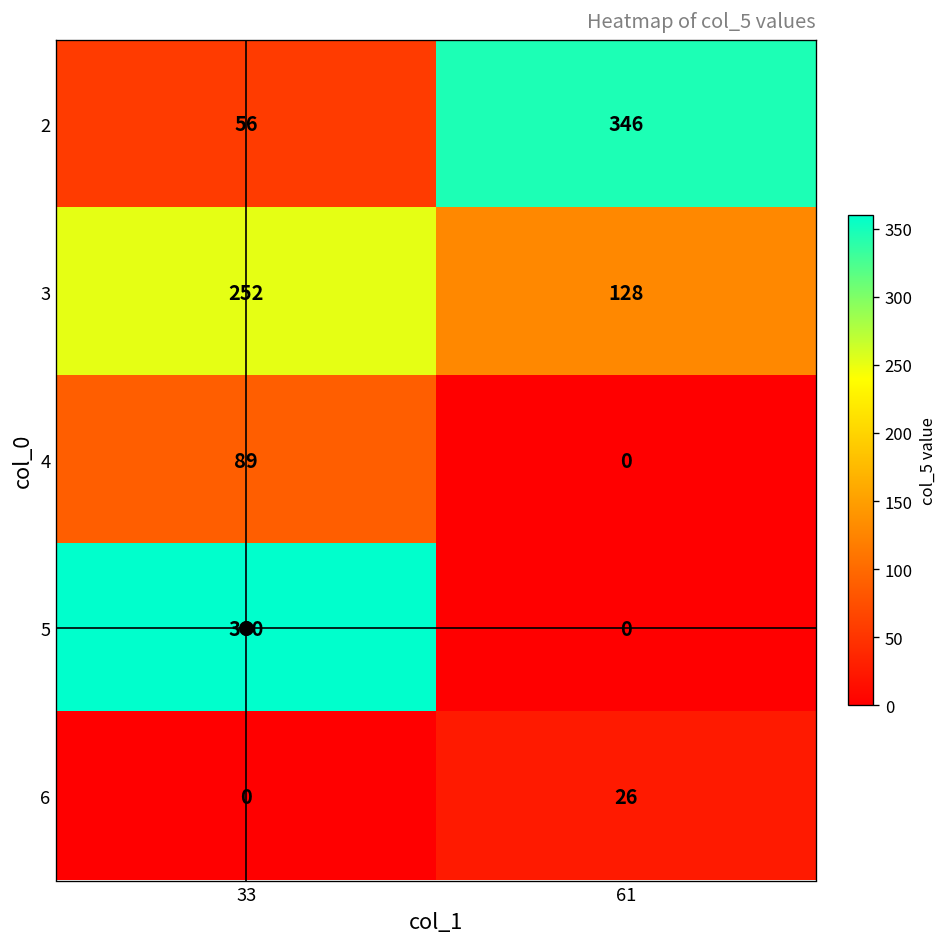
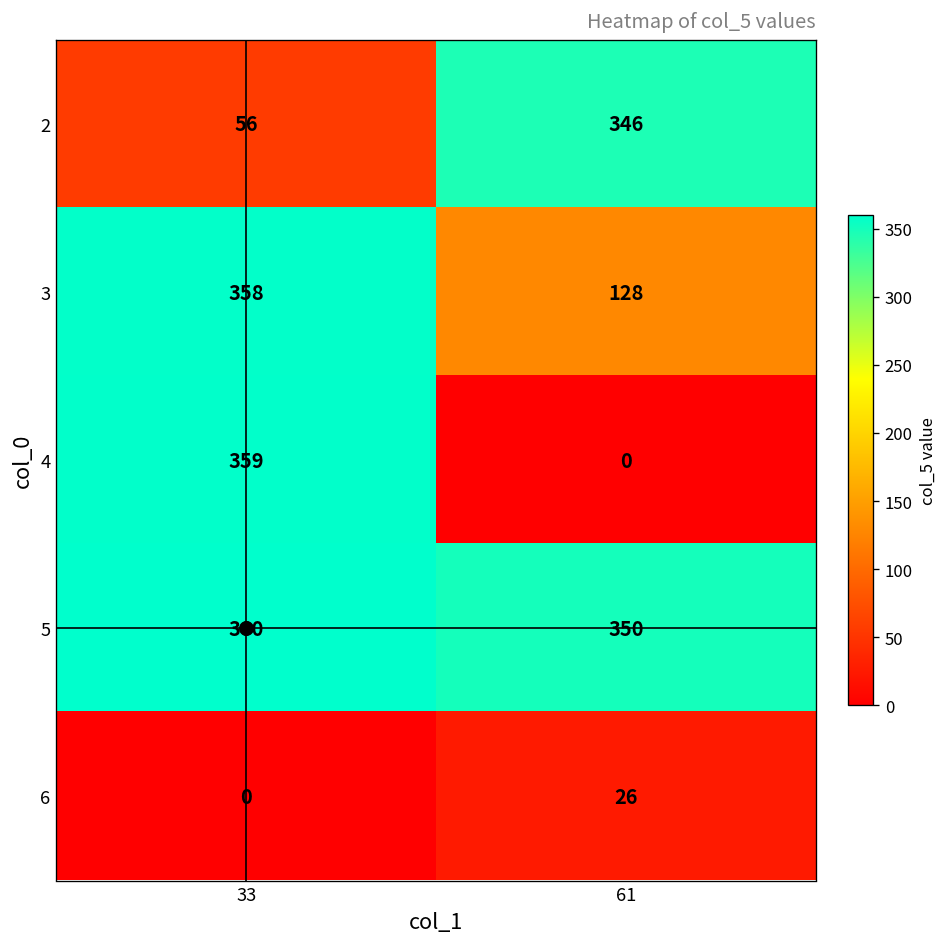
  {
    "2": {
      "33": 56,
      "61": 346
    },
    "3": {
-     "33": 252,
+     "33": 358,
      "61": 128
    },
    "4": {
-     "33": 89,
+     "33": 359,
      "61": 0
    },
    "5": {
-     "61": 0
+     "61": 350
    },
    "6": {
      "33": 0,
      "61": 26
    }
  }
